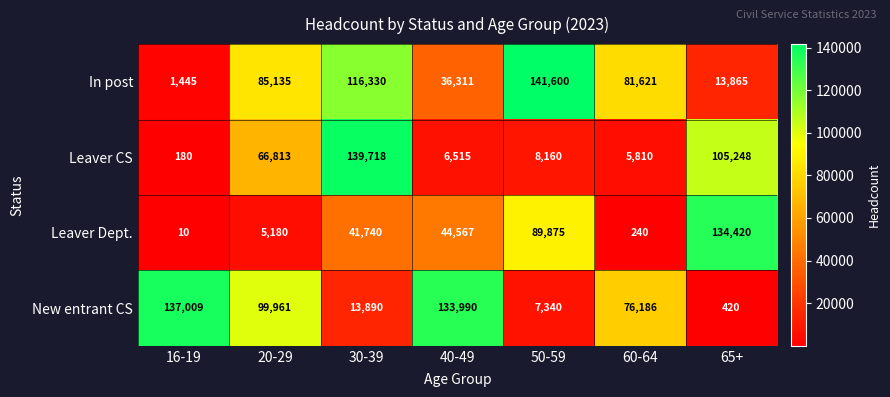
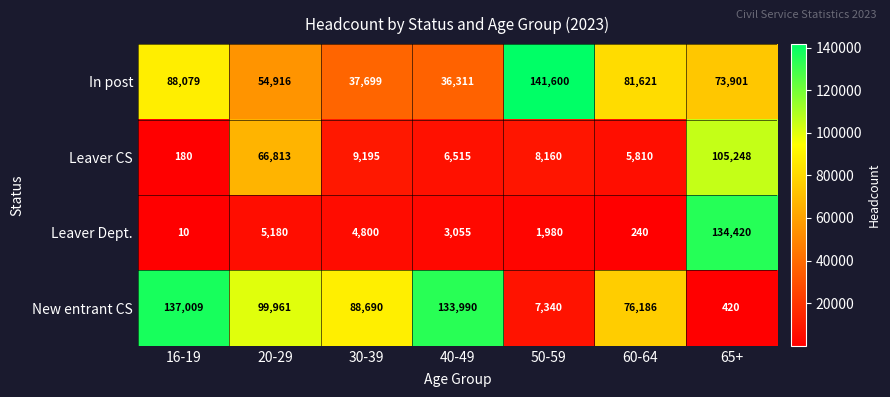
  {
    "In post": {
-     "16-19": "1,445",
-     "20-29": "85,135",
-     "30-39": "116,330",
+     "16-19": "88,079",
+     "20-29": "54,916",
+     "30-39": "37,699",
      "40-49": "36,311",
      "50-59": "141,600",
      "60-64": "81,621",
-     "65+": "13,865"
+     "65+": "73,901"
    },
    "Leaver CS": {
      "16-19": "180",
      "20-29": "66,813",
-     "30-39": "139,718",
+     "30-39": "9,195",
      "40-49": "6,515",
      "50-59": "8,160",
      "60-64": "5,810",
      "65+": "105,248"
    },
    "Leaver Dept.": {
      "16-19": "10",
      "20-29": "5,180",
-     "30-39": "41,740",
-     "40-49": "44,567",
-     "50-59": "89,875",
+     "30-39": "4,800",
+     "40-49": "3,055",
+     "50-59": "1,980",
      "60-64": "240",
      "65+": "134,420"
    },
    "New entrant CS": {
      "16-19": "137,009",
      "20-29": "99,961",
-     "30-39": "13,890",
+     "30-39": "88,690",
      "40-49": "133,990",
      "50-59": "7,340",
      "60-64": "76,186",
      "65+": "420"
    }
  }
